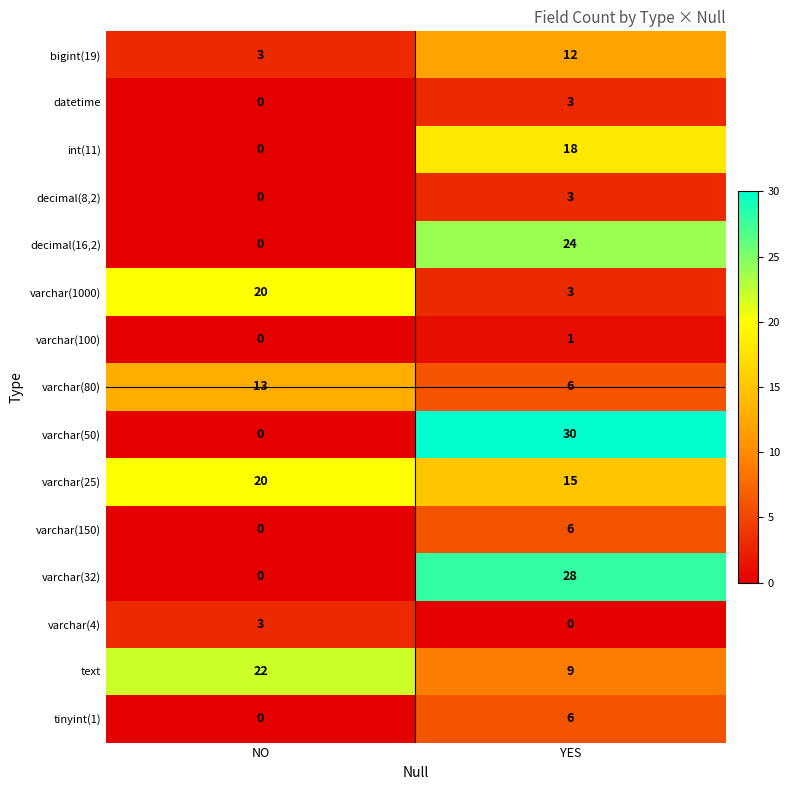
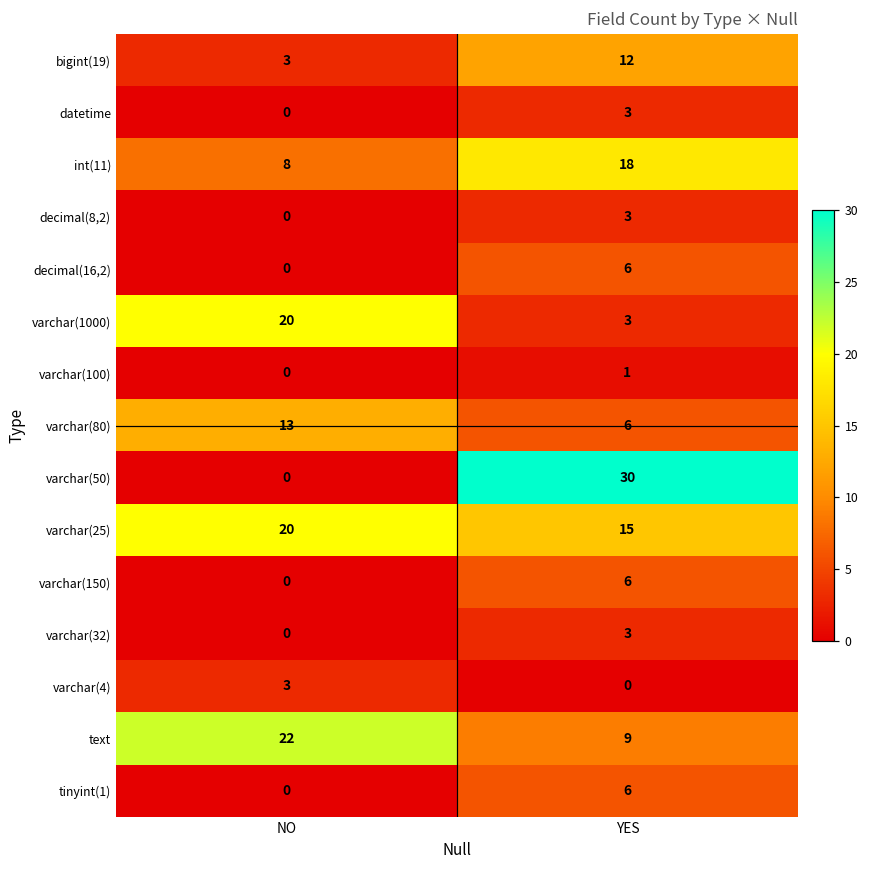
  {
    "bigint(19)": {
      "NO": 3,
      "YES": 12
    },
    "datetime": {
      "NO": 0,
      "YES": 3
    },
    "int(11)": {
-     "NO": 0,
+     "NO": 8,
      "YES": 18
    },
    "decimal(8,2)": {
      "NO": 0,
      "YES": 3
    },
    "decimal(16,2)": {
      "NO": 0,
-     "YES": 24
+     "YES": 6
    },
    "varchar(1000)": {
      "NO": 20,
      "YES": 3
    },
    "varchar(100)": {
      "NO": 0,
      "YES": 1
    },
    "varchar(80)": {
      "NO": 13,
      "YES": 6
    },
    "varchar(50)": {
      "NO": 0,
      "YES": 30
    },
    "varchar(25)": {
      "NO": 20,
      "YES": 15
    },
    "varchar(150)": {
      "NO": 0,
      "YES": 6
    },
    "varchar(32)": {
      "NO": 0,
-     "YES": 28
+     "YES": 3
    },
    "varchar(4)": {
      "NO": 3,
      "YES": 0
    },
    "text": {
      "NO": 22,
      "YES": 9
    },
    "tinyint(1)": {
      "NO": 0,
      "YES": 6
    }
  }
